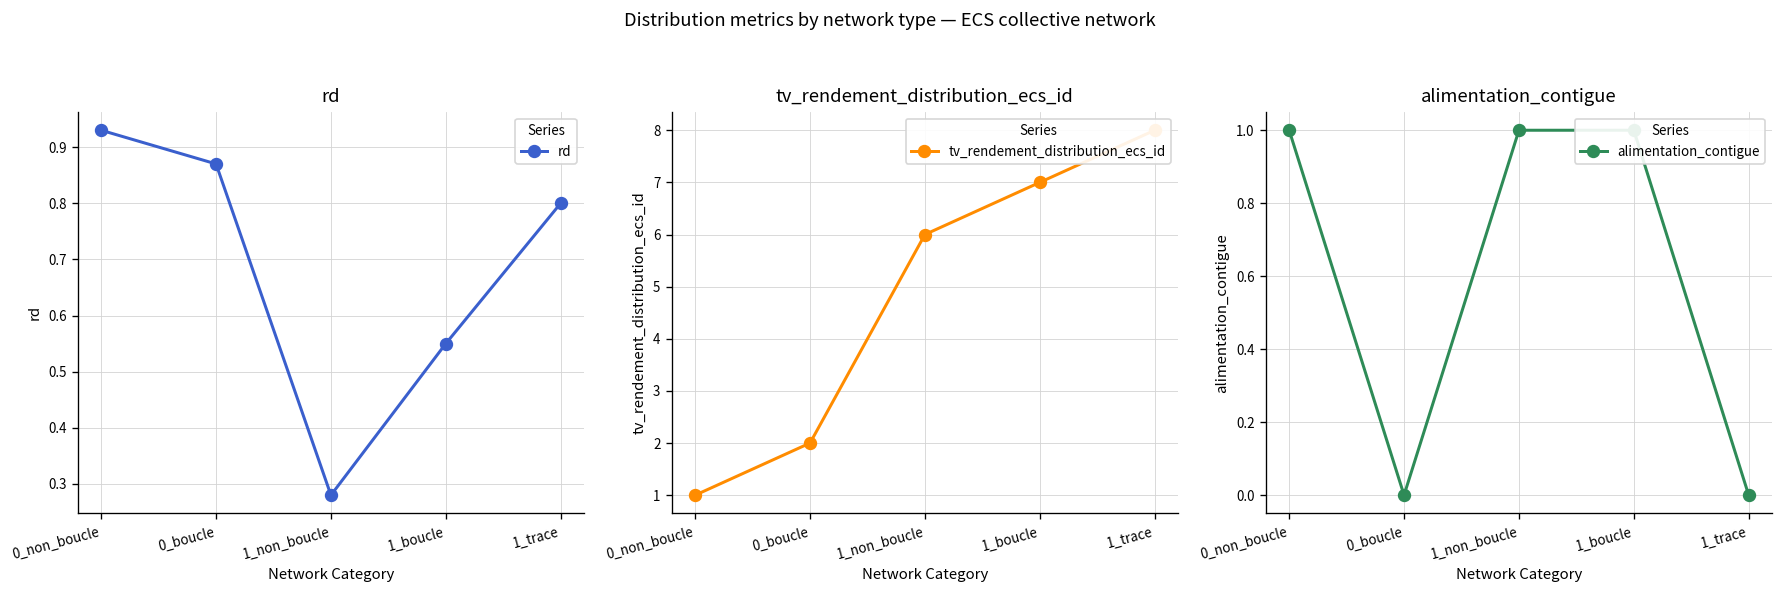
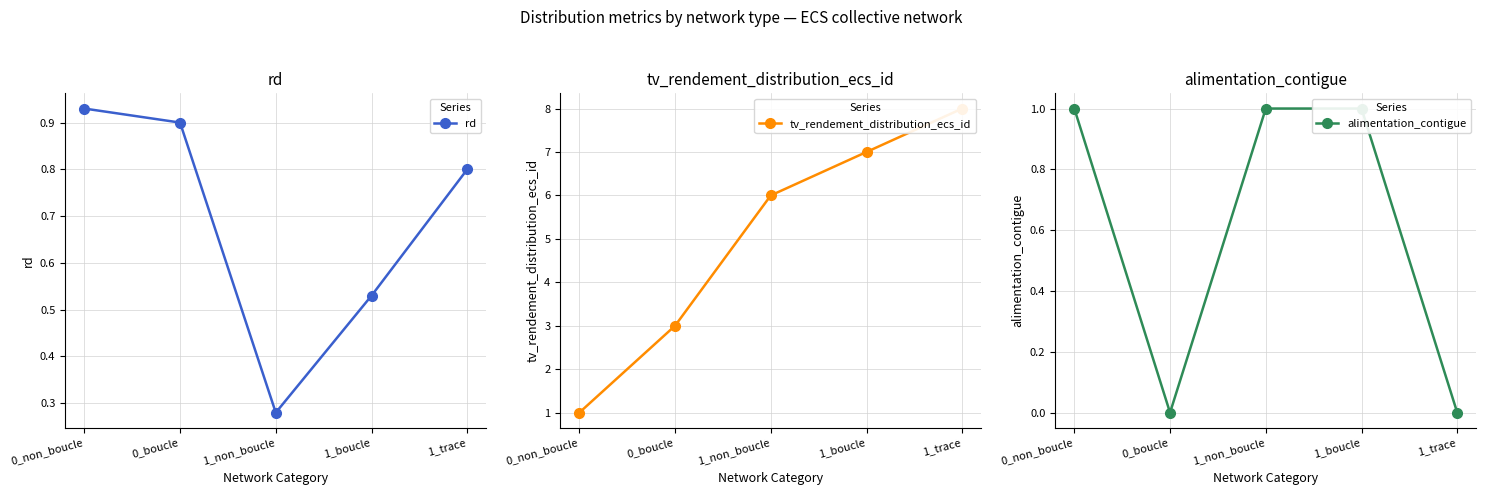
  {
    "rd": {
      "0_non_boucle": 0.93,
-     "0_boucle": 0.87,
+     "0_boucle": 0.90,
      "1_non_boucle": 0.28,
-     "1_boucle": 0.55,
+     "1_boucle": 0.53,
      "1_trace": 0.80
    },
    "tv_rendement_distribution_ecs_id": {
      "0_non_boucle": 1,
-     "0_boucle": 2,
+     "0_boucle": 3,
      "1_non_boucle": 6,
      "1_boucle": 7
    },
    "alimentation_contigue": {
      "0_non_boucle": 1.00,
      "0_boucle": 0.00,
      "1_non_boucle": 1.00,
      "1_trace": 0.00
    }
  }
